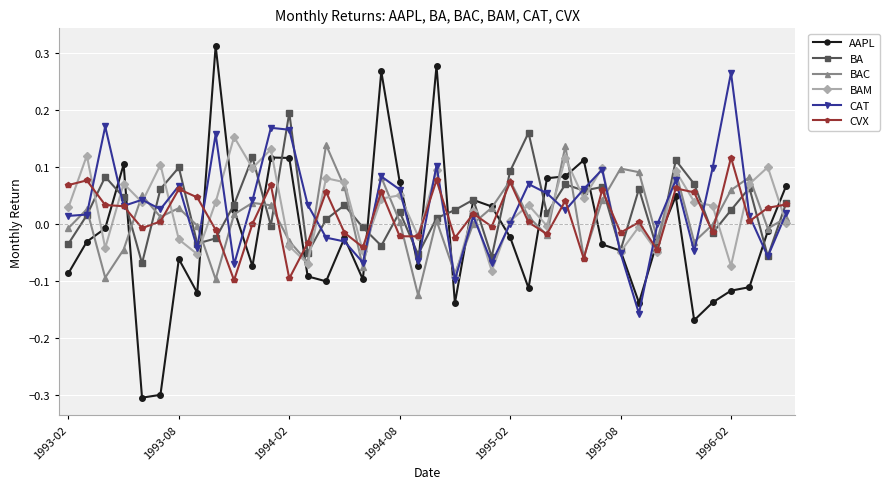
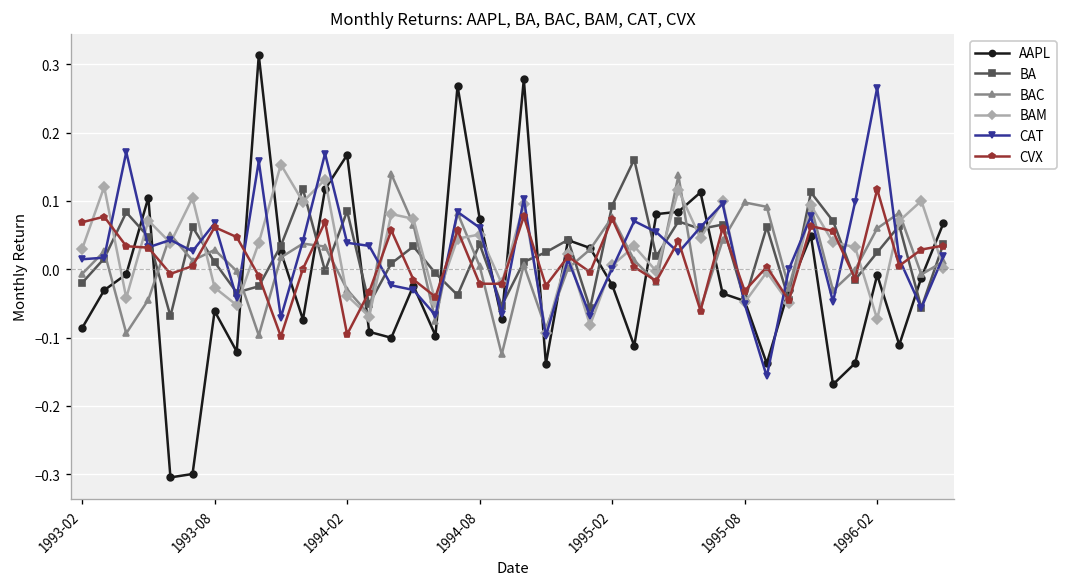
  {
    "AAPL": {
      "1993-02": -0.09,
      "1993-08": -0.06,
-     "1994-02": 0.12,
+     "1994-02": 0.17,
      "1994-08": 0.07,
      "1995-02": -0.02,
-     "1996-02": -0.12
+     "1996-02": -0.01
    },
    "BA": {
-     "1993-02": -0.03,
-     "1993-08": 0.10,
-     "1994-02": 0.20,
-     "1994-08": 0.02,
+     "1993-02": -0.02,
+     "1993-08": 0.01,
+     "1994-02": 0.09,
+     "1994-08": 0.04,
      "1995-02": 0.09,
      "1996-02": 0.02
    },
    "CAT": {
      "1993-02": 0.01,
      "1993-08": 0.07,
-     "1994-02": 0.17,
+     "1994-02": 0.04,
      "1994-08": 0.06,
      "1995-02": 0.00,
      "1996-02": 0.27
    },
    "CVX": {
      "1993-02": 0.07,
      "1993-08": 0.06,
      "1994-02": -0.10,
      "1994-08": -0.02,
-     "1995-08": -0.01,
+     "1995-08": -0.03,
      "1996-02": 0.12
    }
  }
